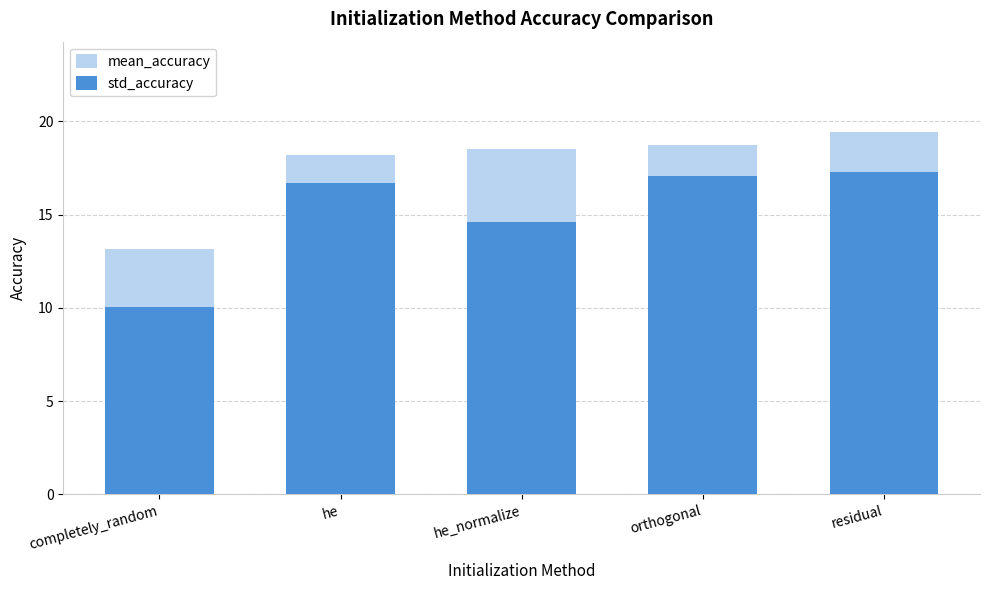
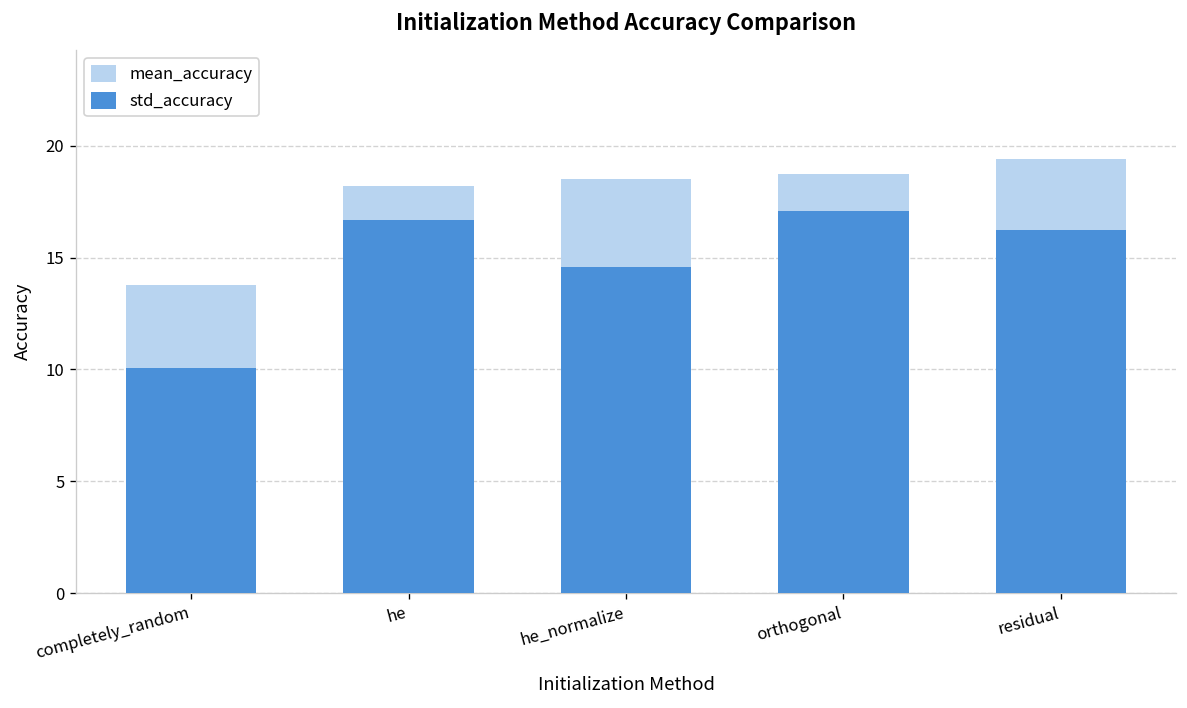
  {
    "mean_accuracy": {
-     "completely_random": 13.1,
+     "completely_random": 13.8,
      "he": 18.2,
      "he_normalize": 18.5,
      "orthogonal": 18.7,
      "residual": 19.4
    },
    "std_accuracy": {
-     "residual": 17.3
+     "residual": 16.2
    }
  }
